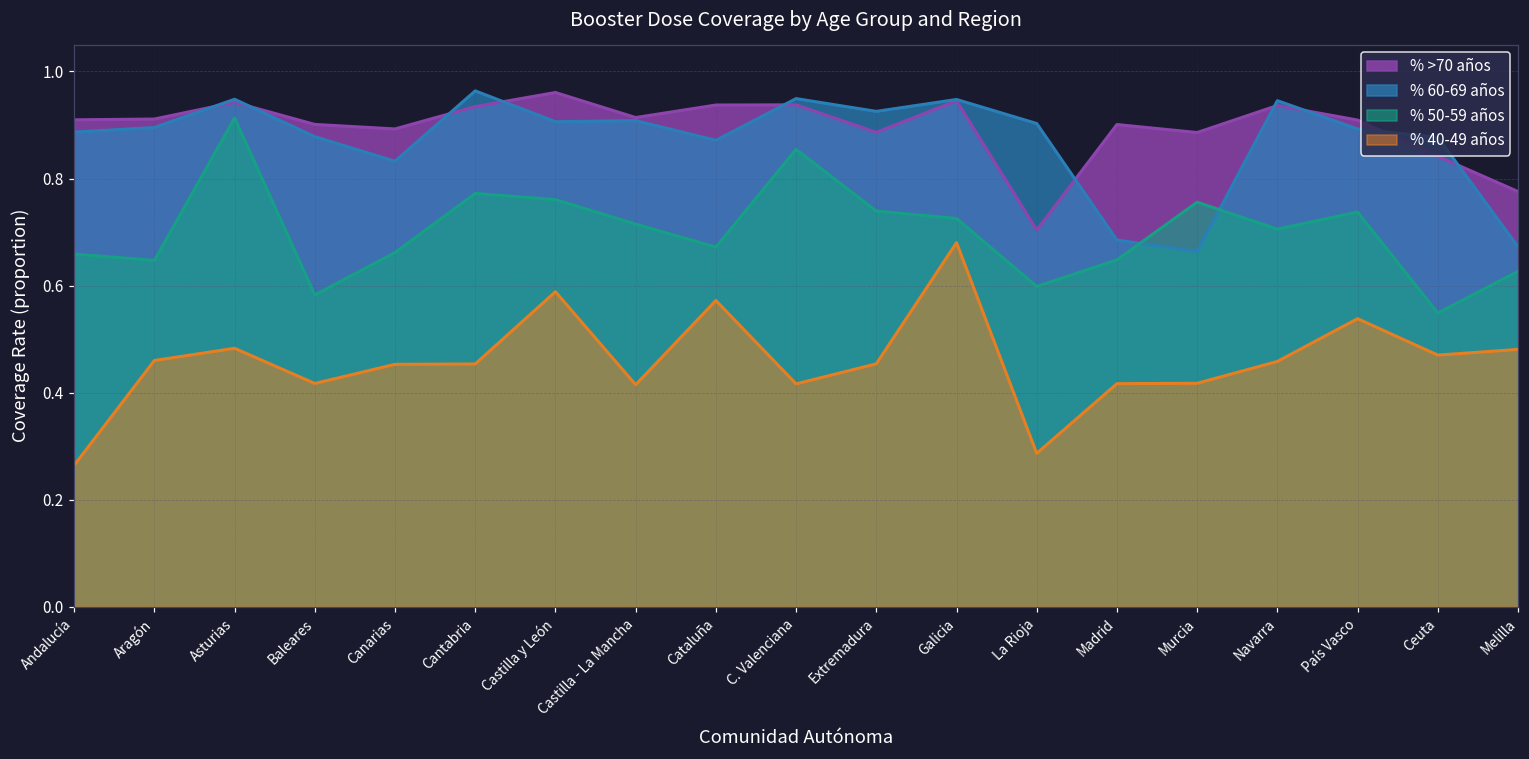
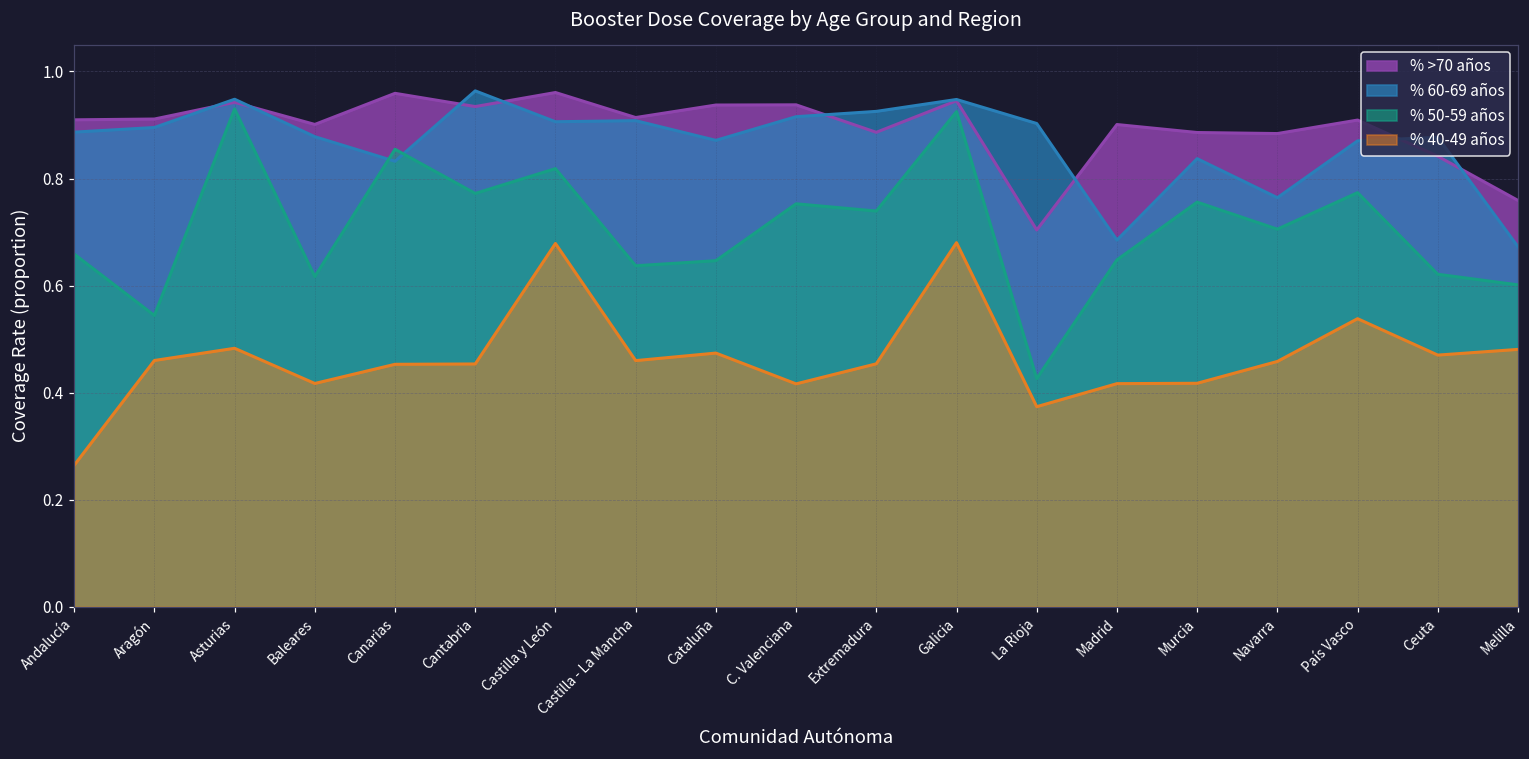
  {
    "% >70 años": {
      "Andalucía": 0.91,
      "Aragón": 0.91,
      "Asturias": 0.94,
      "Baleares": 0.90,
-     "Canarias": 0.89,
+     "Canarias": 0.96,
      "Cantabria": 0.93,
      "Castilla y León": 0.96,
      "Castilla - La Mancha": 0.91,
      "Cataluña": 0.94,
      "C. Valenciana": 0.94,
      "Extremadura": 0.89,
      "La Rioja": 0.70,
      "Madrid": 0.90,
      "Murcia": 0.89,
-     "Navarra": 0.94,
+     "Navarra": 0.88,
      "País Vasco": 0.91,
      "Ceuta": 0.84,
-     "Melilla": 0.78
+     "Melilla": 0.76
    },
    "% 60-69 años": {
      "Andalucía": 0.89,
      "Aragón": 0.90,
      "Asturias": 0.95,
      "Baleares": 0.88,
      "Canarias": 0.83,
      "Cantabria": 0.96,
      "Castilla y León": 0.91,
      "Castilla - La Mancha": 0.91,
      "Cataluña": 0.87,
-     "C. Valenciana": 0.95,
+     "C. Valenciana": 0.92,
      "Extremadura": 0.93,
      "La Rioja": 0.90,
      "Madrid": 0.68,
-     "Murcia": 0.66,
-     "Navarra": 0.95,
-     "País Vasco": 0.89,
+     "Murcia": 0.84,
+     "Navarra": 0.76,
+     "País Vasco": 0.87,
      "Melilla": 0.67
    },
    "% 50-59 años": {
      "Andalucía": 0.66,
-     "Aragón": 0.65,
-     "Asturias": 0.91,
-     "Baleares": 0.58,
-     "Canarias": 0.66,
+     "Aragón": 0.54,
+     "Asturias": 0.93,
+     "Baleares": 0.62,
+     "Canarias": 0.85,
      "Cantabria": 0.77,
-     "Castilla y León": 0.76,
-     "Castilla - La Mancha": 0.71,
-     "Cataluña": 0.67,
-     "C. Valenciana": 0.85,
+     "Castilla y León": 0.82,
+     "Castilla - La Mancha": 0.64,
+     "Cataluña": 0.65,
+     "C. Valenciana": 0.75,
      "Extremadura": 0.74,
-     "Galicia": 0.73,
-     "La Rioja": 0.60,
+     "Galicia": 0.93,
+     "La Rioja": 0.43,
      "Madrid": 0.65,
      "Murcia": 0.76,
      "Navarra": 0.71,
-     "País Vasco": 0.74,
-     "Ceuta": 0.55,
-     "Melilla": 0.63
+     "País Vasco": 0.77,
+     "Ceuta": 0.62,
+     "Melilla": 0.60
    },
    "% 40-49 años": {
      "Andalucía": 0.26,
      "Aragón": 0.46,
      "Asturias": 0.48,
      "Baleares": 0.42,
      "Canarias": 0.45,
      "Cantabria": 0.45,
-     "Castilla y León": 0.59,
-     "Castilla - La Mancha": 0.41,
-     "Cataluña": 0.57,
+     "Castilla y León": 0.68,
+     "Castilla - La Mancha": 0.46,
+     "Cataluña": 0.47,
      "C. Valenciana": 0.42,
      "Extremadura": 0.45,
      "Galicia": 0.68,
-     "La Rioja": 0.29,
+     "La Rioja": 0.37,
      "Madrid": 0.42,
      "Murcia": 0.42,
      "Navarra": 0.46,
      "País Vasco": 0.54,
      "Ceuta": 0.47,
      "Melilla": 0.48
    }
  }
